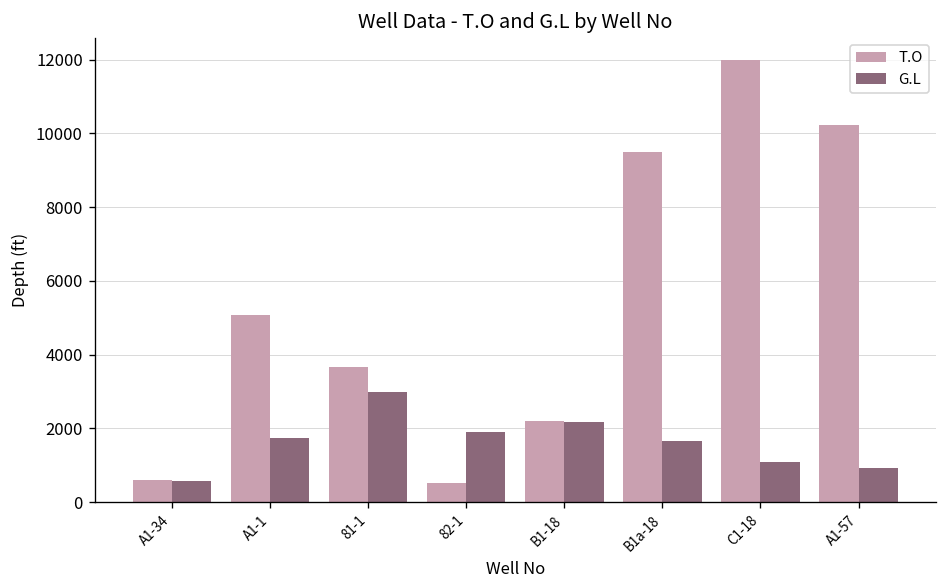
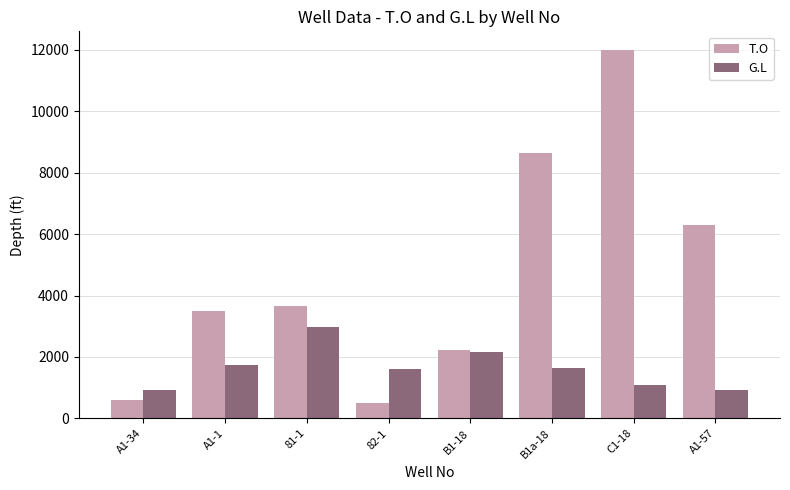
  {
    "T.O": {
      "A1-34": 600,
-     "A1-1": 5100,
+     "A1-1": 3500,
      "81-1": 3700,
      "82-1": 500,
      "B1-18": 2200,
-     "B1a-18": 9500,
+     "B1a-18": 8700,
      "C1-18": 12000,
-     "A1-57": 10200
+     "A1-57": 6300
    },
    "G.L": {
-     "A1-34": 600,
+     "A1-34": 900,
      "A1-1": 1700,
      "81-1": 3000,
-     "82-1": 1900,
+     "82-1": 1600,
      "B1-18": 2200,
      "B1a-18": 1700,
      "C1-18": 1100,
      "A1-57": 900
    }
  }
